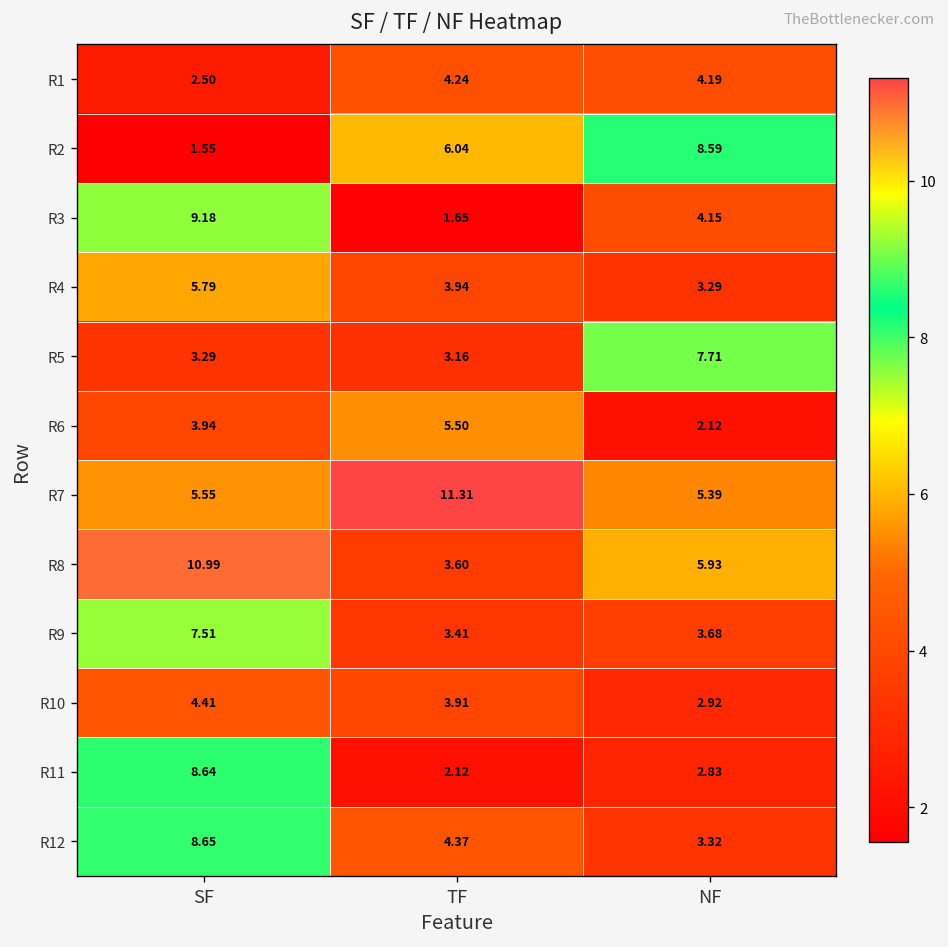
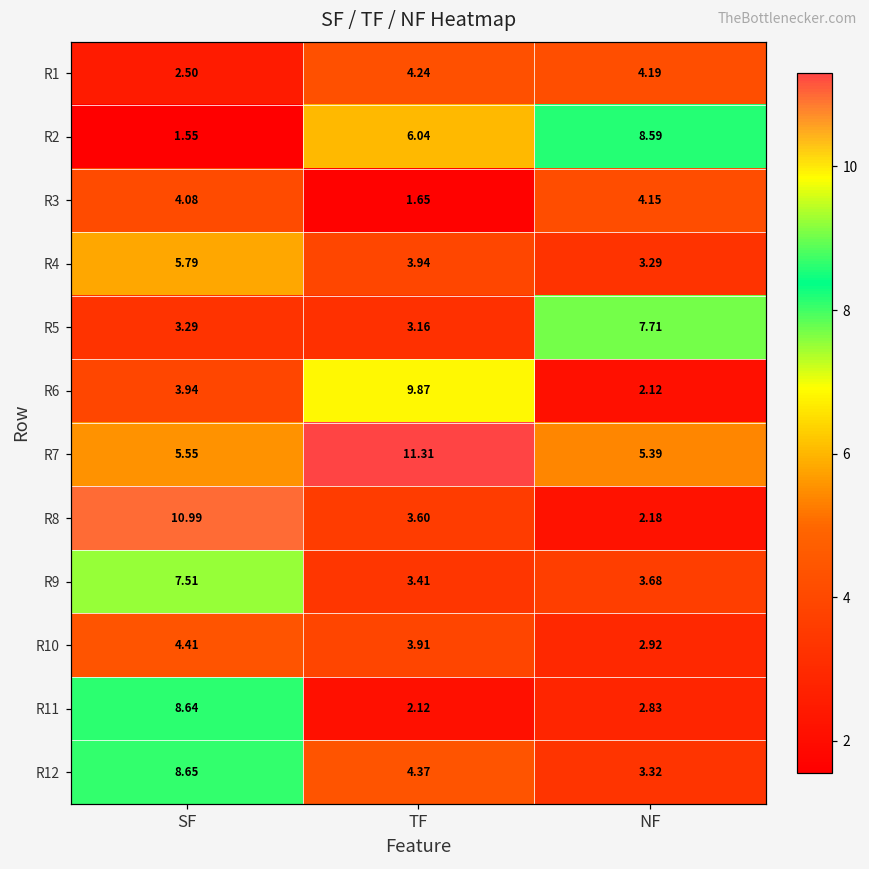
  {
    "R1": {
      "SF": 2.50,
      "TF": 4.24,
      "NF": 4.19
    },
    "R2": {
      "SF": 1.55,
      "TF": 6.04,
      "NF": 8.59
    },
    "R3": {
-     "SF": 9.18,
+     "SF": 4.08,
      "TF": 1.65,
      "NF": 4.15
    },
    "R4": {
      "SF": 5.79,
      "TF": 3.94,
      "NF": 3.29
    },
    "R5": {
      "SF": 3.29,
      "TF": 3.16,
      "NF": 7.71
    },
    "R6": {
      "SF": 3.94,
-     "TF": 5.50,
+     "TF": 9.87,
      "NF": 2.12
    },
    "R7": {
      "SF": 5.55,
      "TF": 11.31,
      "NF": 5.39
    },
    "R8": {
      "SF": 10.99,
      "TF": 3.60,
-     "NF": 5.93
+     "NF": 2.18
    },
    "R9": {
      "SF": 7.51,
      "TF": 3.41,
      "NF": 3.68
    },
    "R10": {
      "SF": 4.41,
      "TF": 3.91,
      "NF": 2.92
    },
    "R11": {
      "SF": 8.64,
      "TF": 2.12,
      "NF": 2.83
    },
    "R12": {
      "SF": 8.65,
      "TF": 4.37,
      "NF": 3.32
    }
  }
